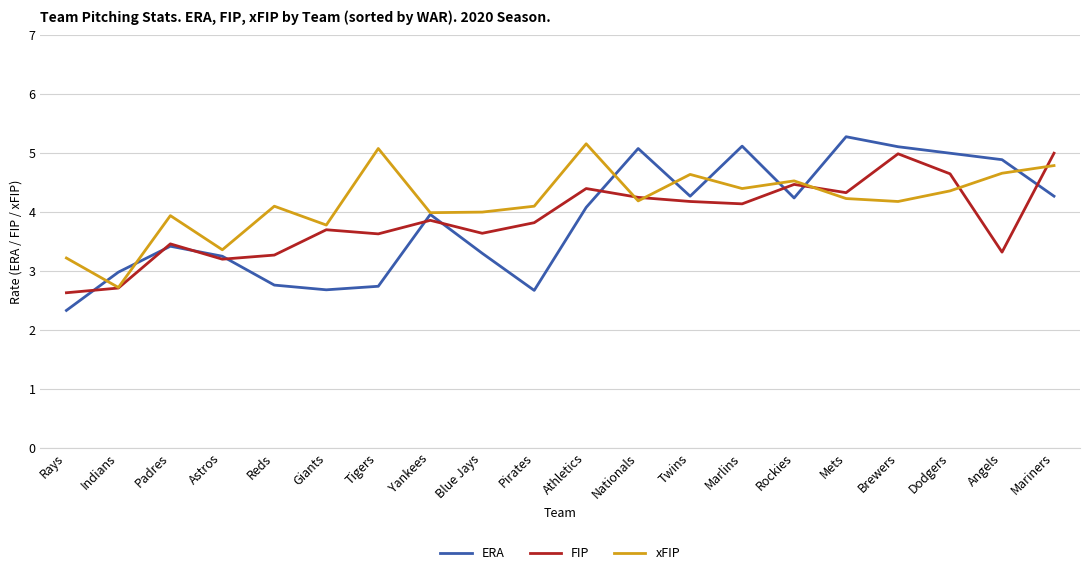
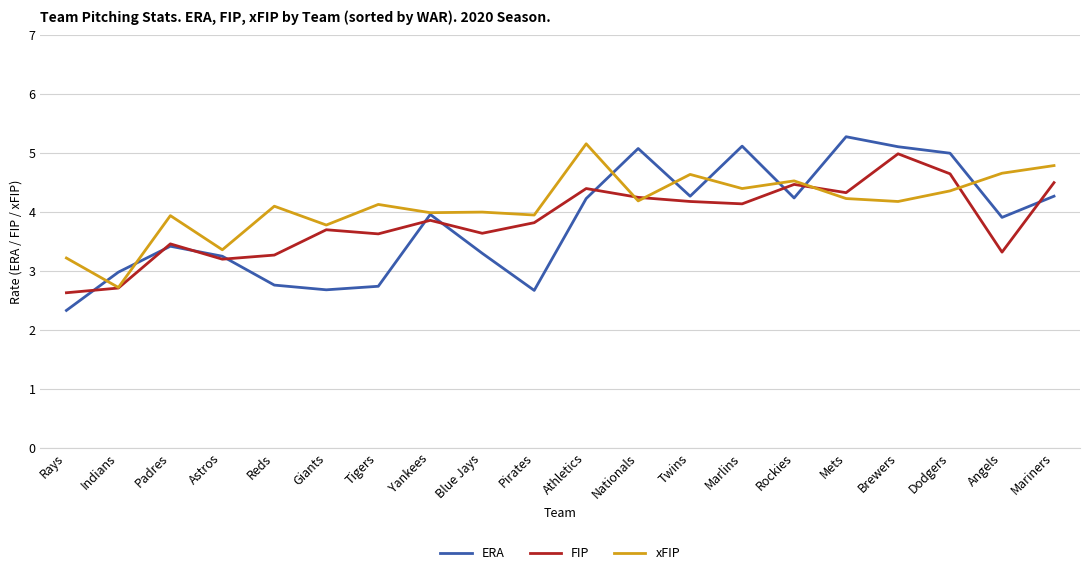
  {
    "ERA": {
      "Rays": 2.3,
      "Indians": 3.0,
      "Astros": 3.3,
      "Reds": 2.8,
      "Giants": 2.7,
      "Tigers": 2.7,
      "Blue Jays": 3.3,
      "Pirates": 2.7,
-     "Athletics": 4.1,
+     "Athletics": 4.2,
      "Nationals": 5.1,
      "Twins": 4.3,
      "Marlins": 5.1,
      "Rockies": 4.2,
      "Mets": 5.3,
      "Brewers": 5.1,
      "Dodgers": 5.0,
-     "Angels": 4.9,
+     "Angels": 3.9,
      "Mariners": 4.3
    },
    "FIP": {
      "Rays": 2.6,
      "Astros": 3.2,
      "Reds": 3.3,
      "Giants": 3.7,
      "Tigers": 3.6,
      "Yankees": 3.9,
      "Blue Jays": 3.6,
      "Pirates": 3.8,
      "Athletics": 4.4,
      "Nationals": 4.3,
      "Twins": 4.2,
      "Marlins": 4.1,
      "Rockies": 4.5,
      "Mets": 4.3,
      "Brewers": 5.0,
      "Dodgers": 4.7,
      "Angels": 3.3,
-     "Mariners": 5.0
+     "Mariners": 4.5
    },
    "xFIP": {
      "Rays": 3.2,
      "Padres": 3.9,
      "Astros": 3.4,
      "Reds": 4.1,
      "Giants": 3.8,
-     "Tigers": 5.1,
+     "Tigers": 4.1,
      "Blue Jays": 4.0,
-     "Pirates": 4.1,
+     "Pirates": 4.0,
      "Athletics": 5.2,
      "Nationals": 4.2,
      "Twins": 4.6,
      "Marlins": 4.4,
      "Rockies": 4.5,
      "Mets": 4.2,
      "Brewers": 4.2,
      "Dodgers": 4.4,
      "Angels": 4.7,
      "Mariners": 4.8
    }
  }
